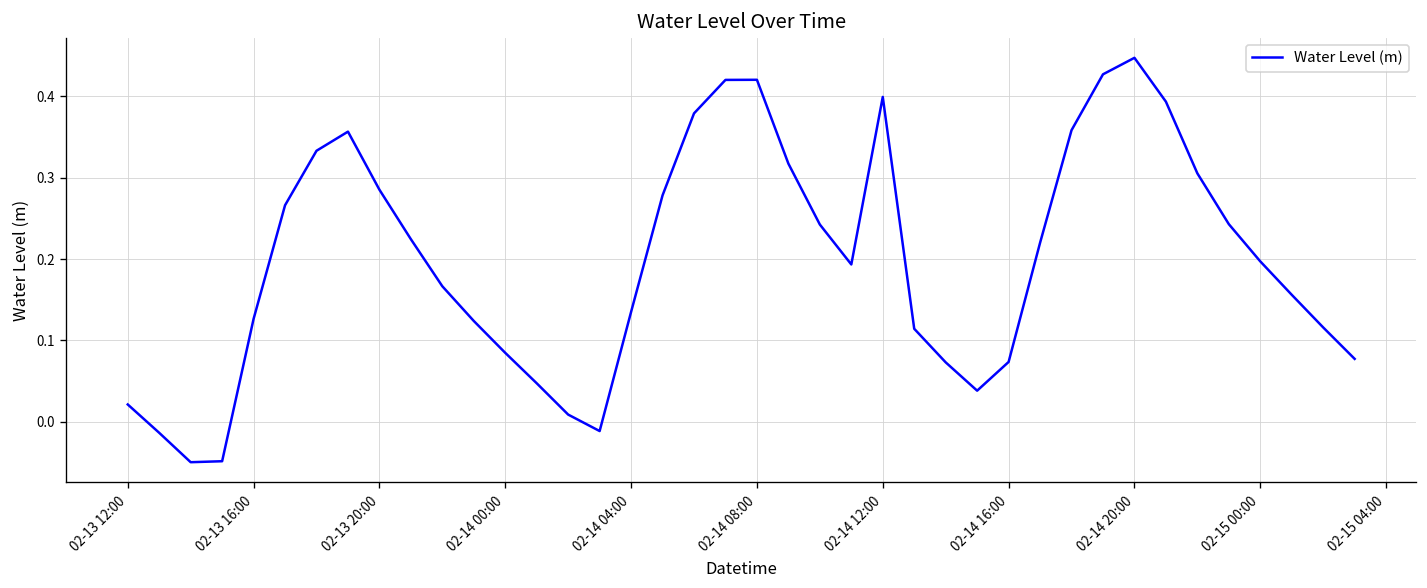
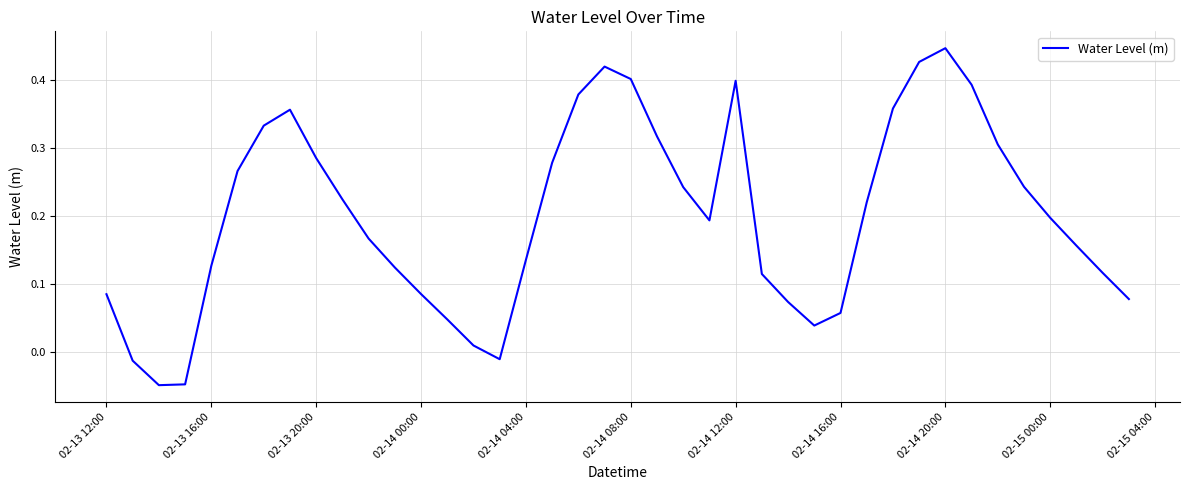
  {
-   "02-13 12:00": 0.02,
+   "02-13 12:00": 0.08,
    "02-13 16:00": 0.13,
    "02-13 20:00": 0.29,
    "02-14 00:00": 0.08,
    "02-14 04:00": 0.14,
-   "02-14 08:00": 0.42,
+   "02-14 08:00": 0.40,
    "02-14 12:00": 0.40,
-   "02-14 16:00": 0.07,
+   "02-14 16:00": 0.06,
    "02-14 20:00": 0.45,
    "02-15 00:00": 0.20
  }
